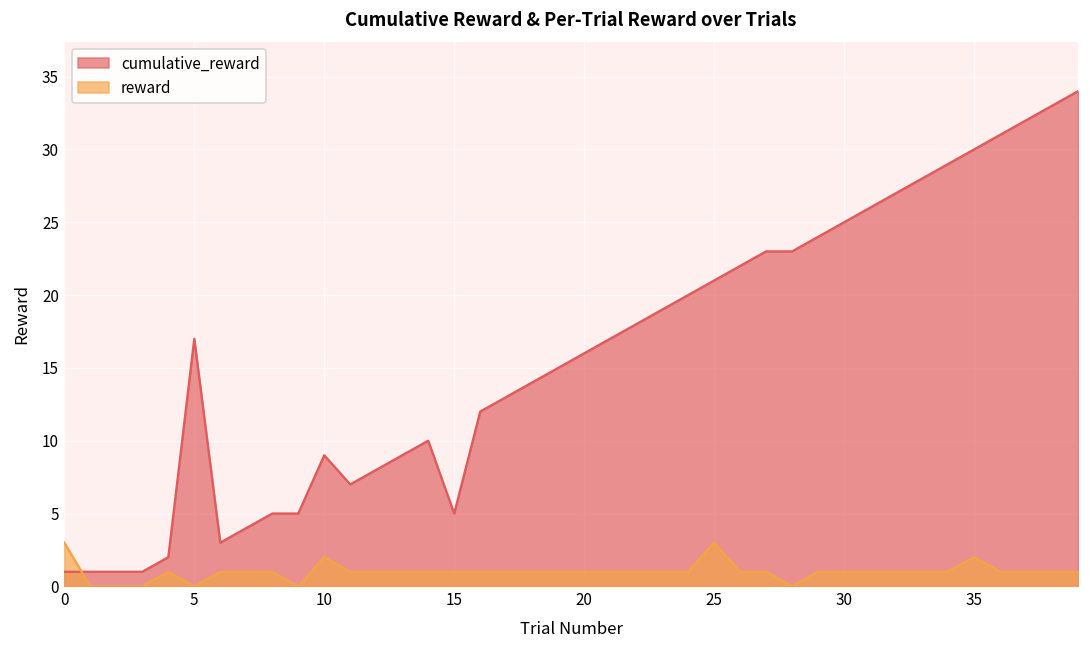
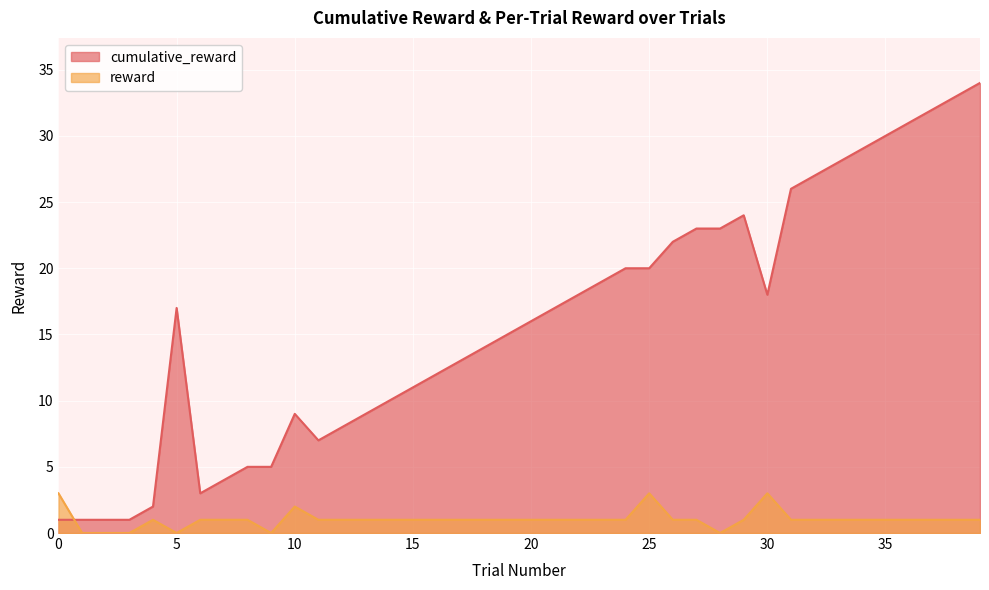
  {
    "cumulative_reward": {
      "0": 1,
      "5": 17,
      "10": 9,
-     "15": 5,
+     "15": 11,
      "20": 16,
-     "25": 21,
-     "30": 25,
+     "25": 20,
+     "30": 18,
      "35": 30
    },
    "reward": {
      "0": 3,
      "5": 0,
      "10": 2,
      "15": 1,
      "20": 1,
      "25": 3,
-     "30": 1,
-     "35": 2
+     "30": 3,
+     "35": 1
    }
  }
